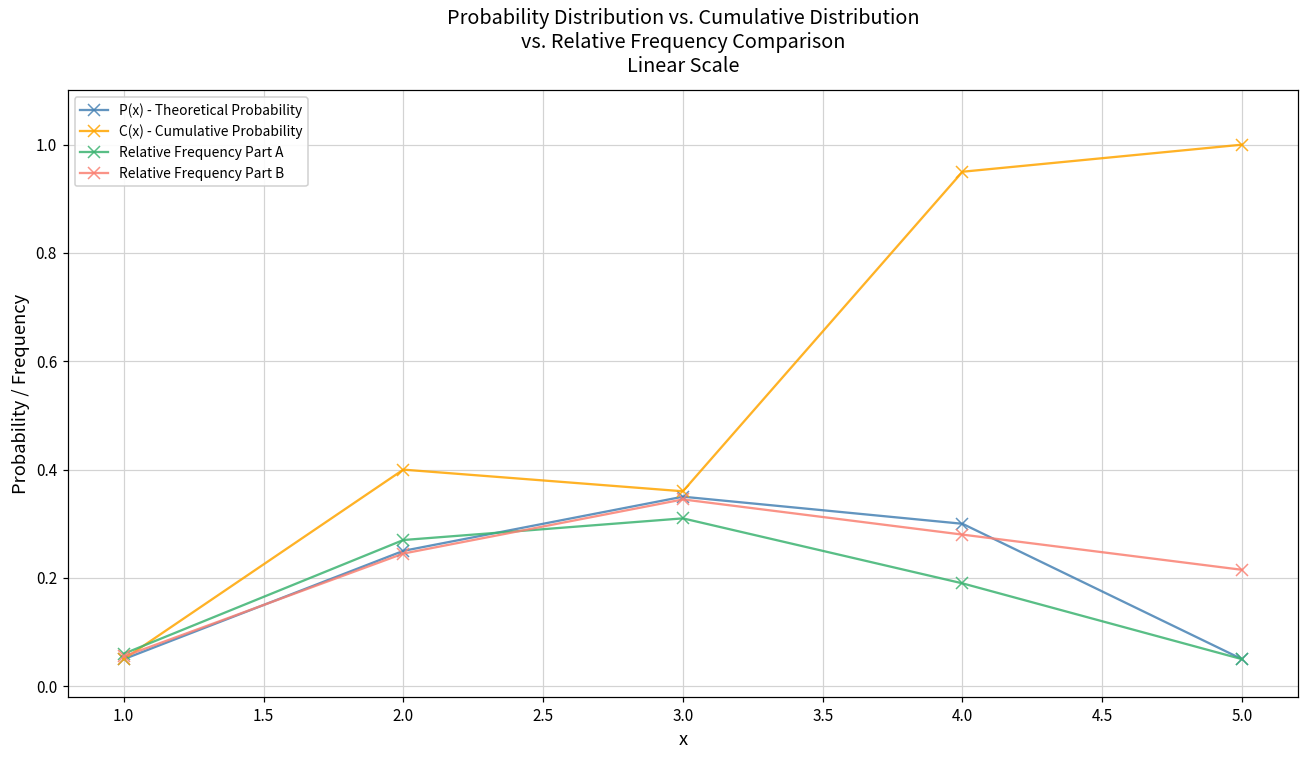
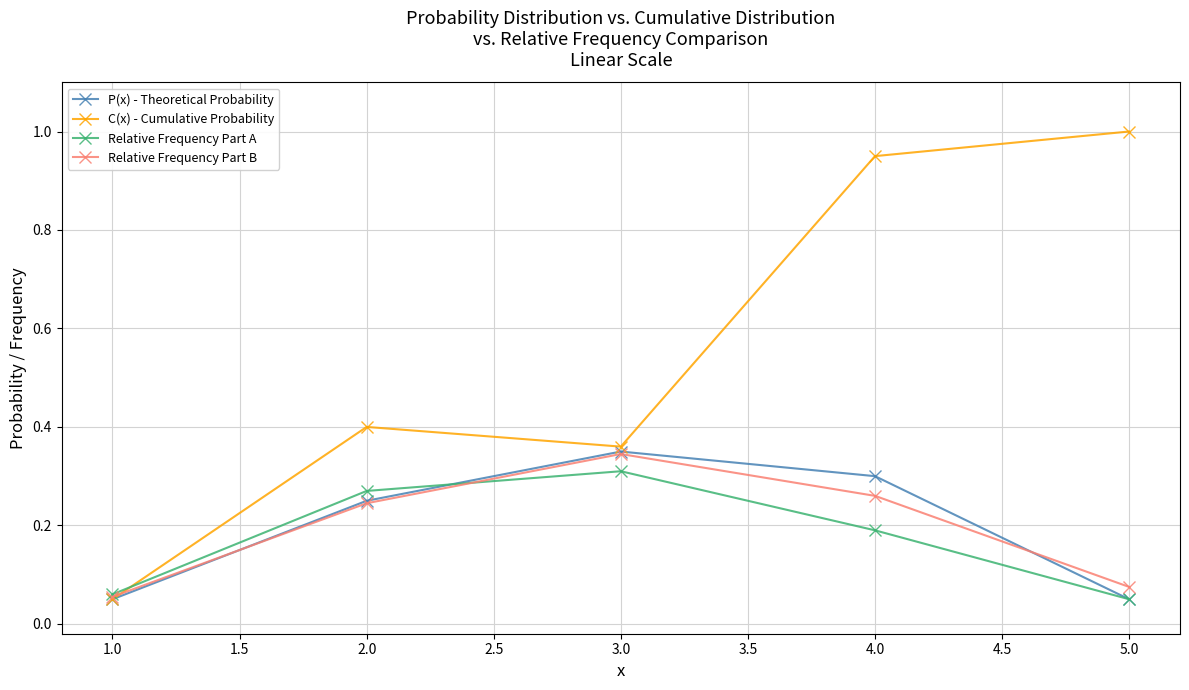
  {
    "P(x) - Theoretical Probability": {
      "4.0": 0.30
    },
    "C(x) - Cumulative Probability": {
      "2.0": 0.40,
      "3.0": 0.36,
      "4.0": 0.95,
      "5.0": 1.00
    },
    "Relative Frequency Part A": {
      "2.0": 0.27,
      "3.0": 0.31,
      "4.0": 0.19
    },
    "Relative Frequency Part B": {
-     "4.0": 0.28,
-     "5.0": 0.22
+     "4.0": 0.26,
+     "5.0": 0.08
    }
  }
